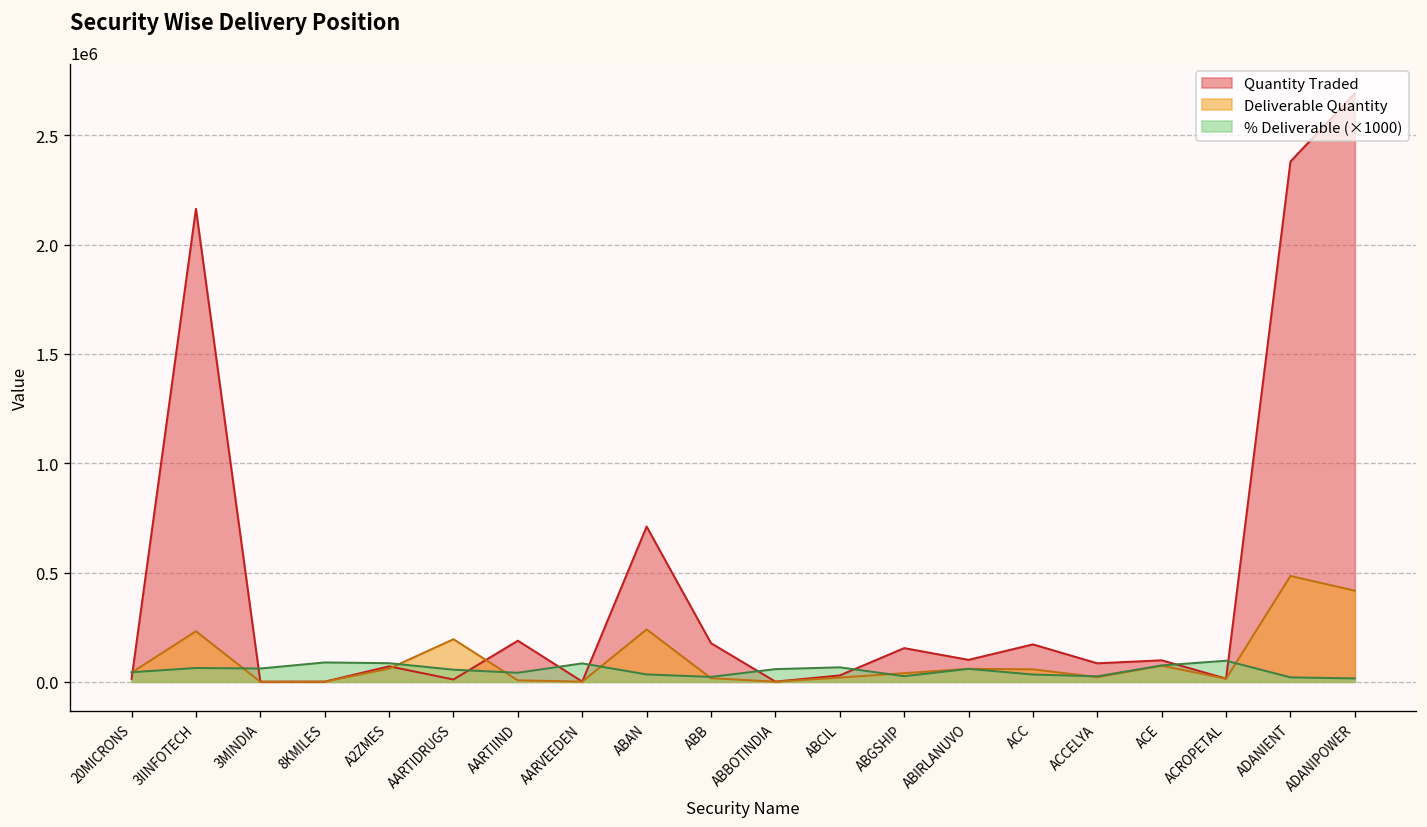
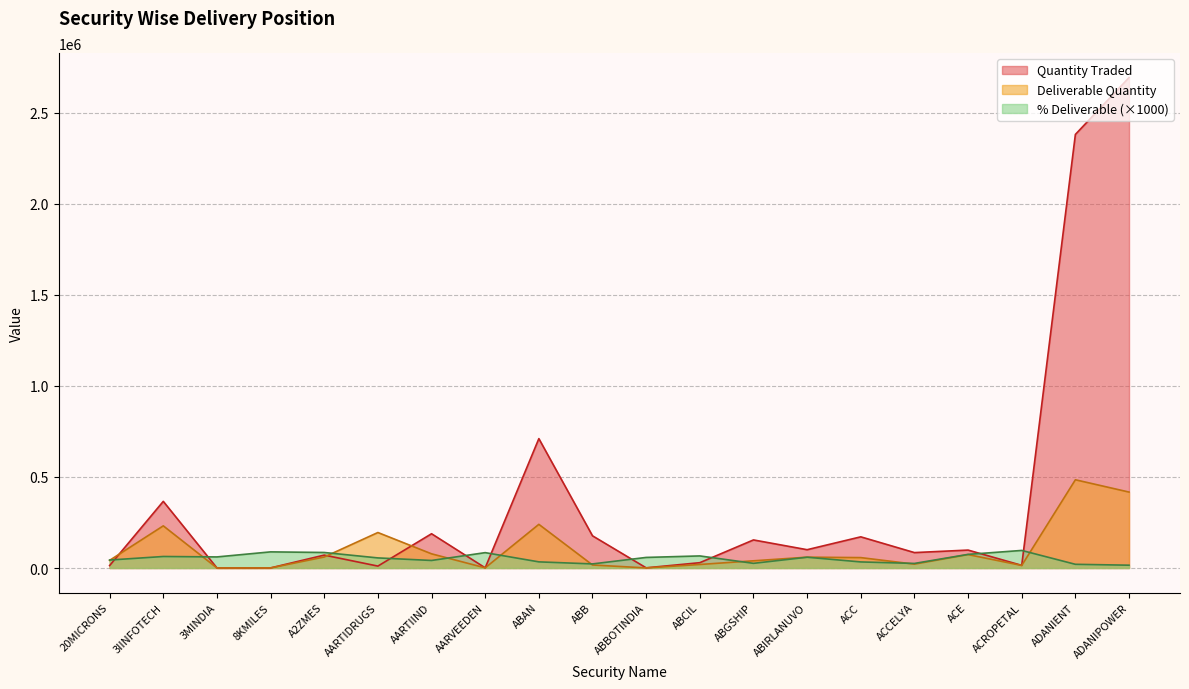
  {
    "Quantity Traded": {
      "20MICRONS": 10000,
-     "3IINFOTECH": 2160000,
+     "3IINFOTECH": 370000,
      "AARTIDRUGS": 10000,
      "AARTIIND": 190000,
      "ABAN": 710000,
      "ABB": 180000,
      "ABGSHIP": 150000,
      "ABIRLANUVO": 100000,
      "ACC": 170000,
      "ACCELYA": 80000,
      "ACE": 100000,
      "ADANIENT": 2380000
    },
    "Deliverable Quantity": {
      "3IINFOTECH": 230000,
      "AARTIDRUGS": 190000,
-     "AARTIIND": 10000,
+     "AARTIIND": 80000,
      "ABAN": 240000,
      "ACC": 60000,
      "ADANIENT": 480000,
      "ADANIPOWER": 420000
    },
    "% Deliverable (×1000)": {
      "3IINFOTECH": 60000,
      "3MINDIA": 60000,
      "8KMILES": 90000,
      "A2ZMES": 90000,
      "AARTIDRUGS": 60000,
      "AARTIIND": 40000,
      "AARVEEDEN": 80000,
      "ABAN": 30000,
      "ABBOTINDIA": 60000,
      "ABCIL": 70000,
      "ACC": 30000,
      "ACROPETAL": 100000,
      "ADANIENT": 20000,
      "ADANIPOWER": 20000
    }
  }
